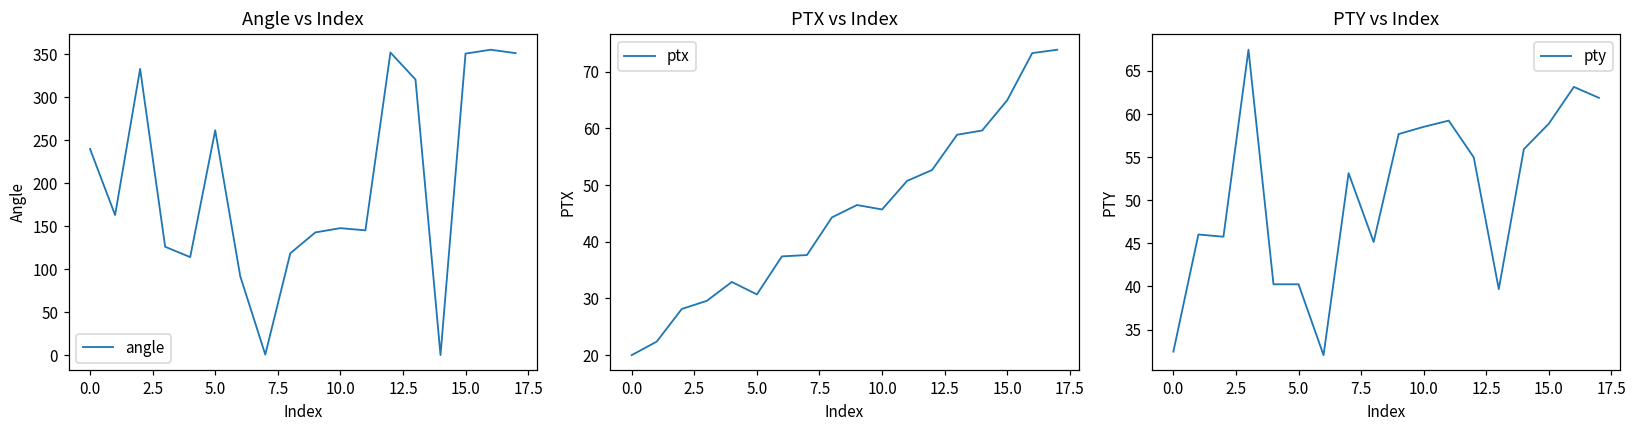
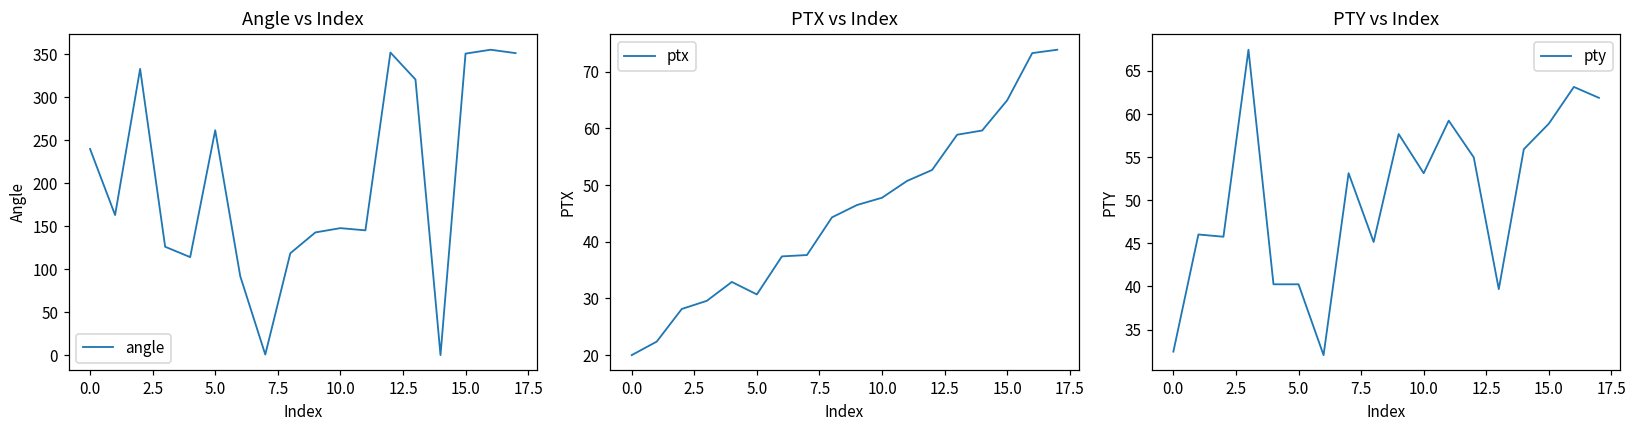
  {
    "Angle vs Index": {
      "0.0": 240,
      "5.0": 260,
      "10.0": 150,
      "15.0": 350
    },
    "PTX vs Index": {
      "0.0": 20,
      "5.0": 31,
-     "10.0": 46,
+     "10.0": 48,
      "15.0": 65
    },
    "PTY vs Index": {
      "0.0": 32,
      "5.0": 40,
-     "10.0": 59,
+     "10.0": 53,
      "15.0": 59
    }
  }
